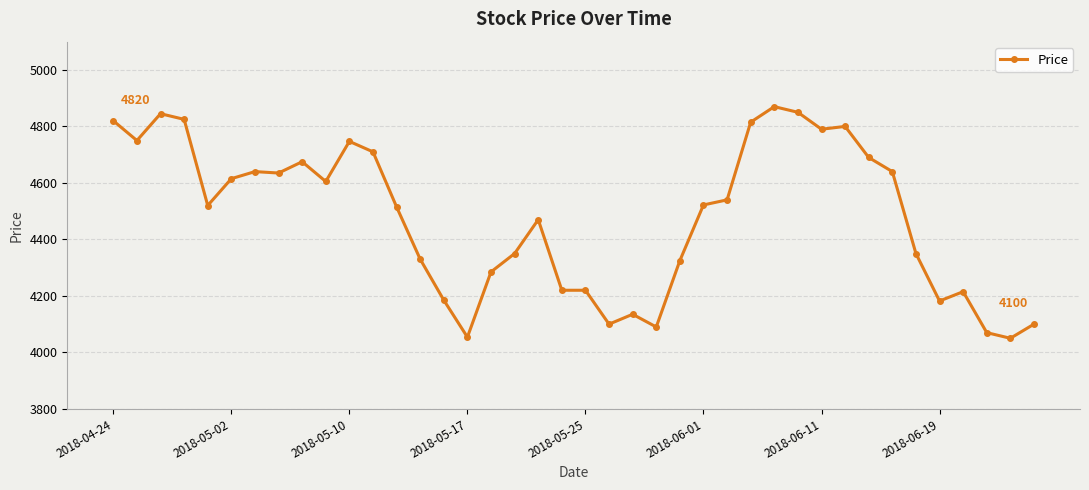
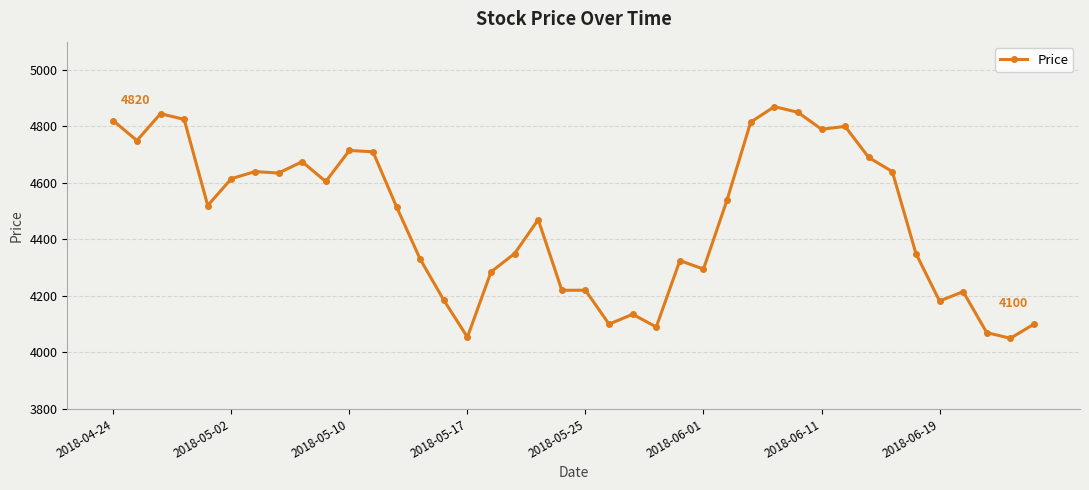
  {
    "2018-05-02": 4620,
-   "2018-05-10": 4750,
+   "2018-05-10": 4720,
    "2018-05-17": 4050,
    "2018-05-25": 4220,
-   "2018-06-01": 4520,
+   "2018-06-01": 4300,
    "2018-06-11": 4790,
    "2018-06-19": 4180
  }
